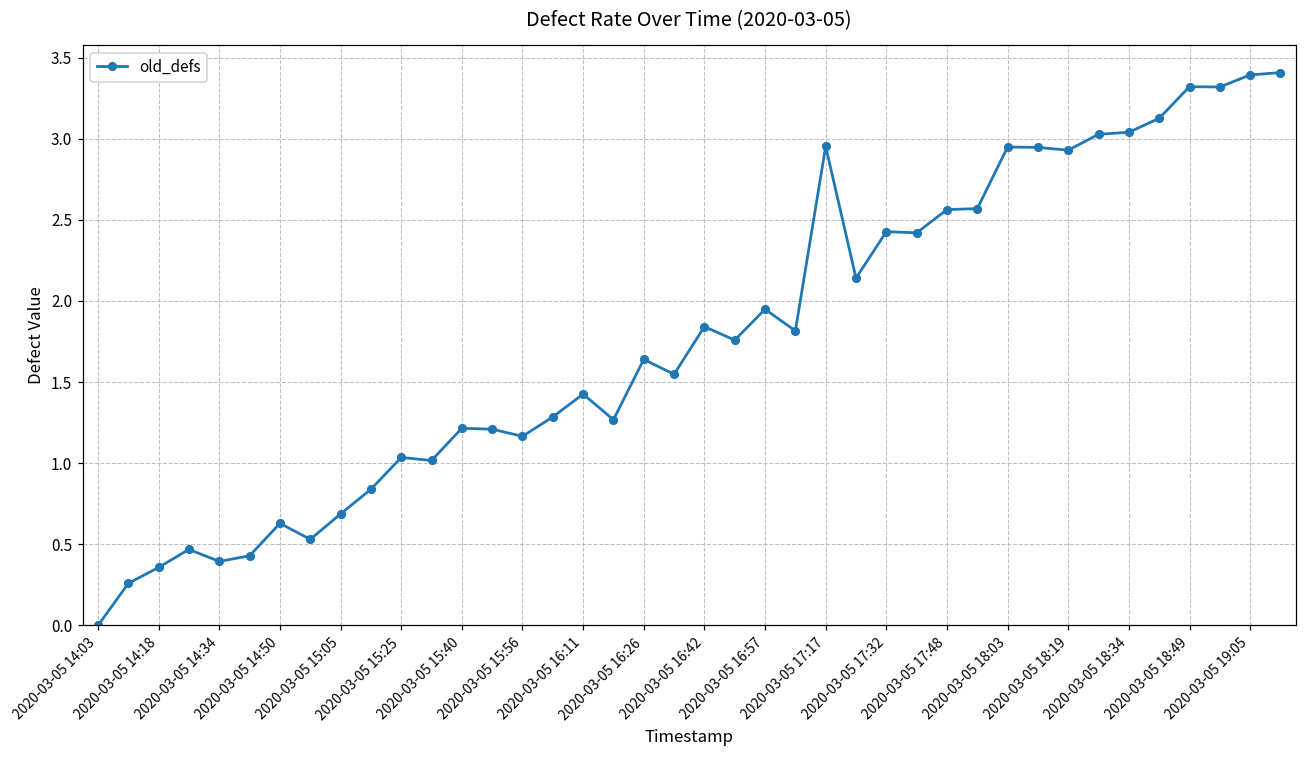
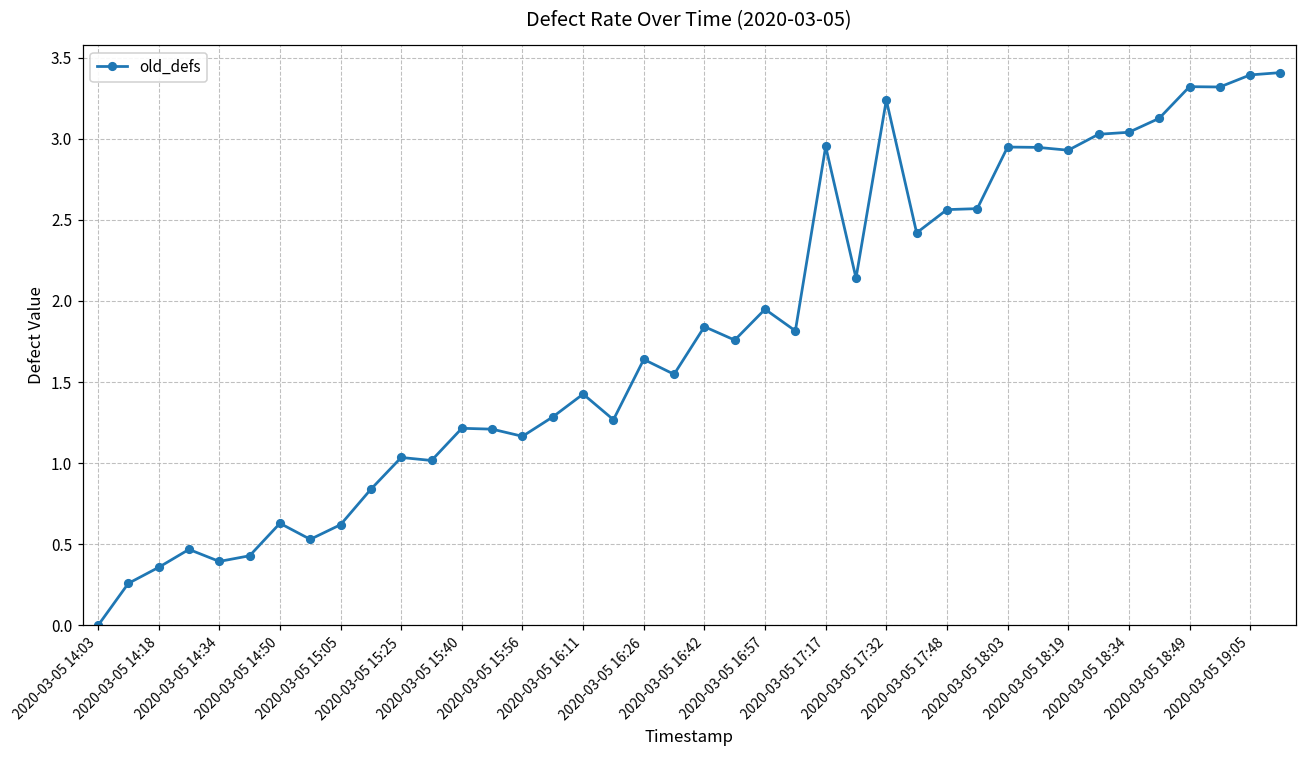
  {
    "2020-03-05 14:03": 0.00,
    "2020-03-05 14:18": 0.36,
    "2020-03-05 14:34": 0.39,
    "2020-03-05 14:50": 0.63,
-   "2020-03-05 15:05": 0.69,
+   "2020-03-05 15:05": 0.62,
    "2020-03-05 15:25": 1.04,
    "2020-03-05 15:40": 1.22,
    "2020-03-05 15:56": 1.17,
    "2020-03-05 16:11": 1.43,
    "2020-03-05 16:26": 1.64,
    "2020-03-05 16:42": 1.84,
    "2020-03-05 16:57": 1.95,
    "2020-03-05 17:17": 2.95,
-   "2020-03-05 17:32": 2.43,
+   "2020-03-05 17:32": 3.24,
    "2020-03-05 17:48": 2.56,
    "2020-03-05 18:03": 2.95,
    "2020-03-05 18:19": 2.93,
    "2020-03-05 18:34": 3.04,
    "2020-03-05 18:49": 3.32,
    "2020-03-05 19:05": 3.39
  }
